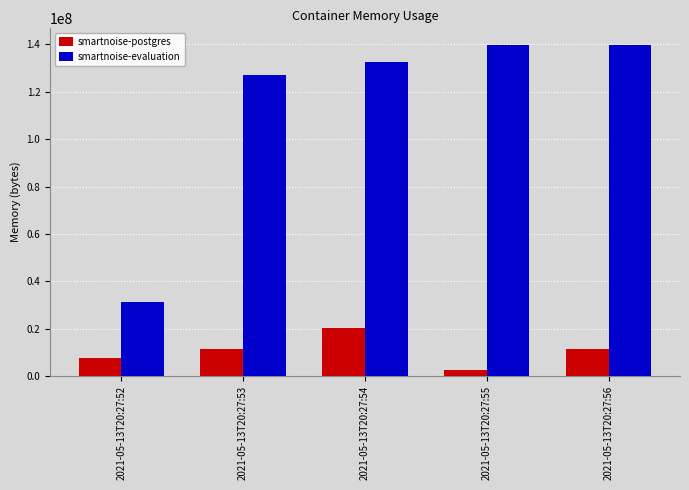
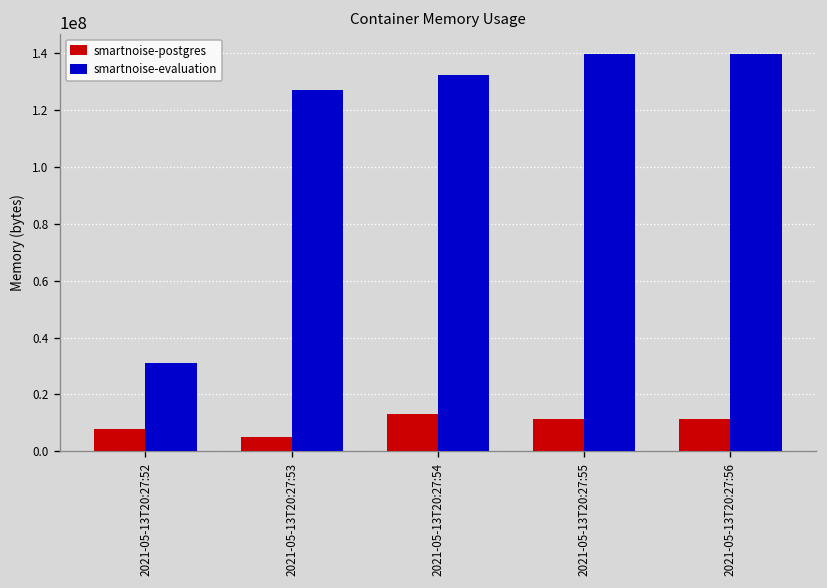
  {
    "smartnoise-postgres": {
      "2021-05-13T20:27:52": 8000000,
-     "2021-05-13T20:27:53": 11000000,
-     "2021-05-13T20:27:54": 20000000,
-     "2021-05-13T20:27:55": 3000000,
+     "2021-05-13T20:27:53": 5000000,
+     "2021-05-13T20:27:54": 13000000,
+     "2021-05-13T20:27:55": 11000000,
      "2021-05-13T20:27:56": 11000000
    },
    "smartnoise-evaluation": {
      "2021-05-13T20:27:52": 31000000,
      "2021-05-13T20:27:53": 127000000,
      "2021-05-13T20:27:54": 133000000,
      "2021-05-13T20:27:55": 140000000,
      "2021-05-13T20:27:56": 140000000
    }
  }
